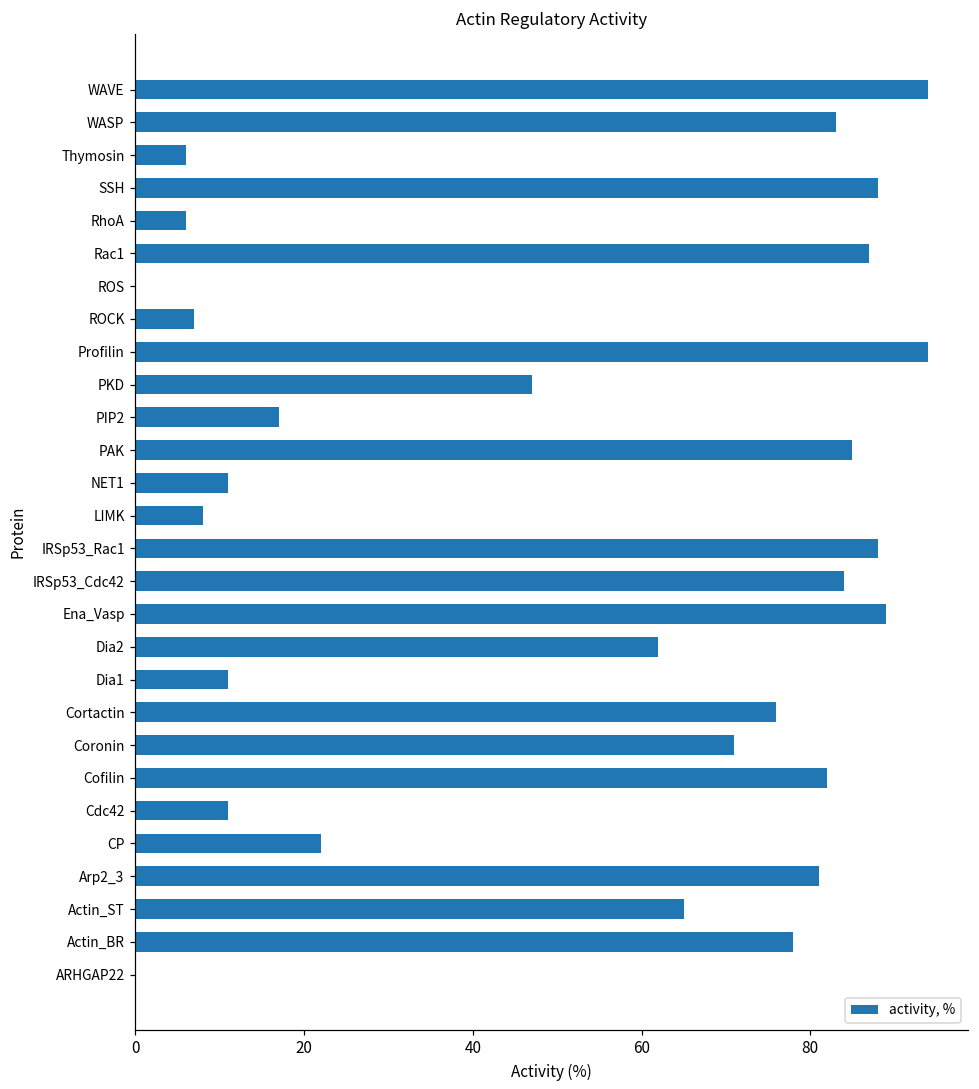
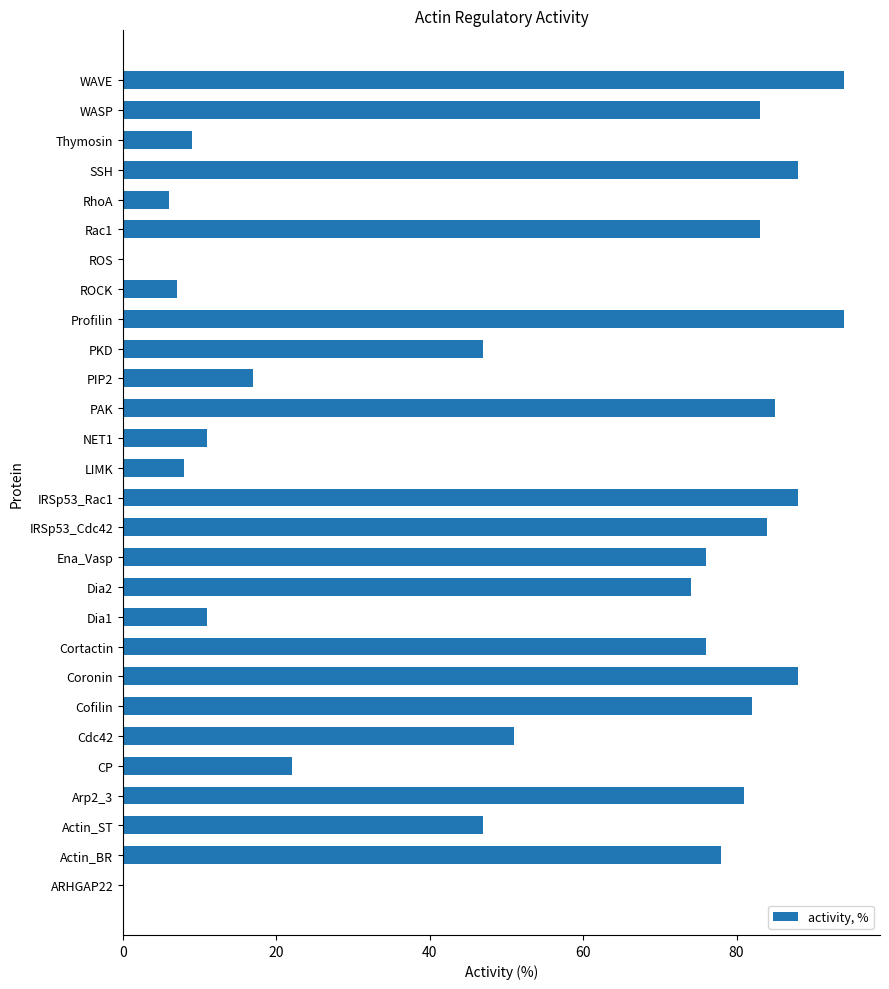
  {
    "WAVE": 94,
    "WASP": 83,
-   "Thymosin": 6,
+   "Thymosin": 9,
    "SSH": 88,
    "RhoA": 6,
-   "Rac1": 87,
+   "Rac1": 83,
    "ROS": 0,
    "ROCK": 7,
    "Profilin": 94,
    "PKD": 47,
    "PIP2": 17,
    "PAK": 85,
    "NET1": 11,
    "LIMK": 8,
    "IRSp53_Rac1": 88,
    "IRSp53_Cdc42": 84,
-   "Ena_Vasp": 89,
-   "Dia2": 62,
+   "Ena_Vasp": 76,
+   "Dia2": 74,
    "Dia1": 11,
    "Cortactin": 76,
-   "Coronin": 71,
+   "Coronin": 88,
    "Cofilin": 82,
-   "Cdc42": 11,
+   "Cdc42": 51,
    "CP": 22,
    "Arp2_3": 81,
-   "Actin_ST": 65,
+   "Actin_ST": 47,
    "Actin_BR": 78,
    "ARHGAP22": 0
  }
